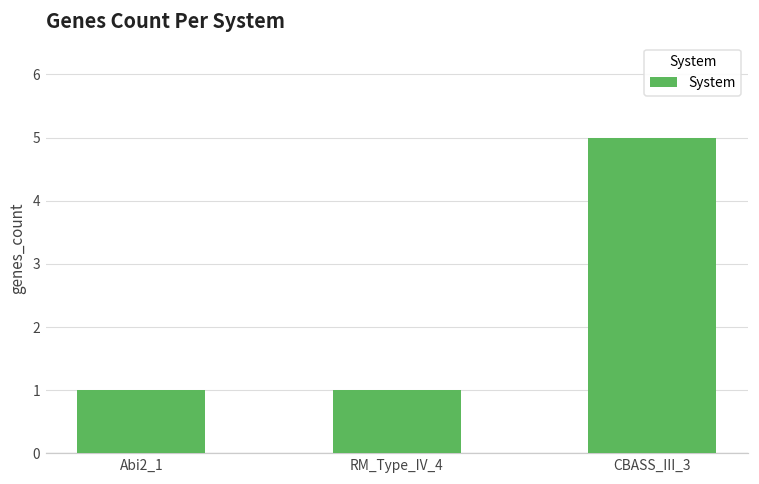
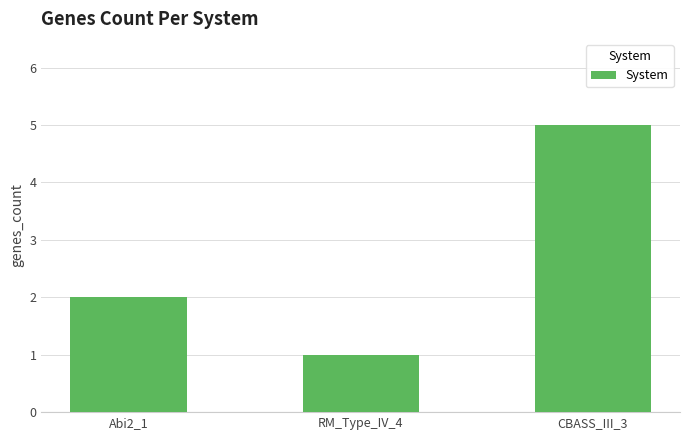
  {
-   "Abi2_1": 1,
+   "Abi2_1": 2,
    "RM_Type_IV_4": 1,
    "CBASS_III_3": 5
  }
